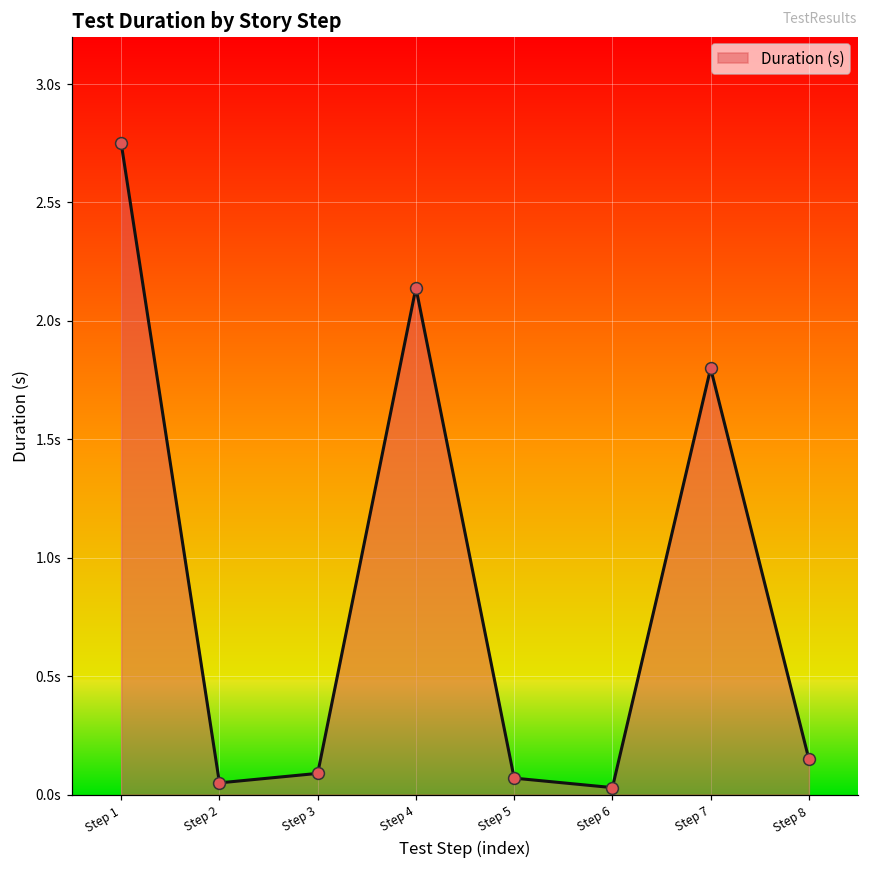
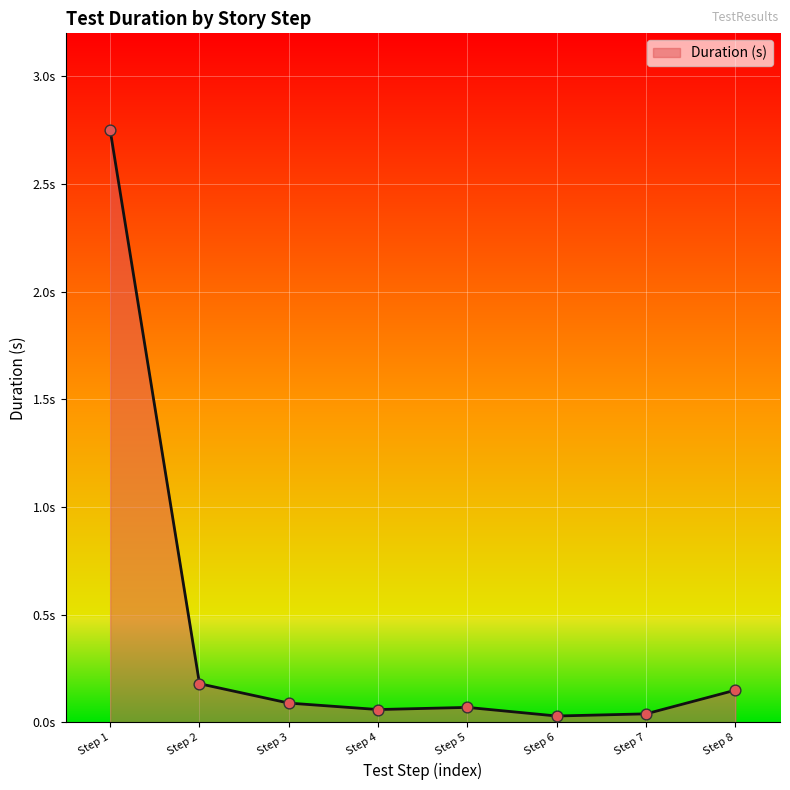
  {
    "Step 1": "2.75s",
-   "Step 2": "0.05s",
+   "Step 2": "0.18s",
    "Step 3": "0.09s",
-   "Step 4": "2.14s",
+   "Step 4": "0.06s",
    "Step 5": "0.07s",
    "Step 6": "0.03s",
-   "Step 7": "1.80s",
+   "Step 7": "0.04s",
    "Step 8": "0.15s"
  }
